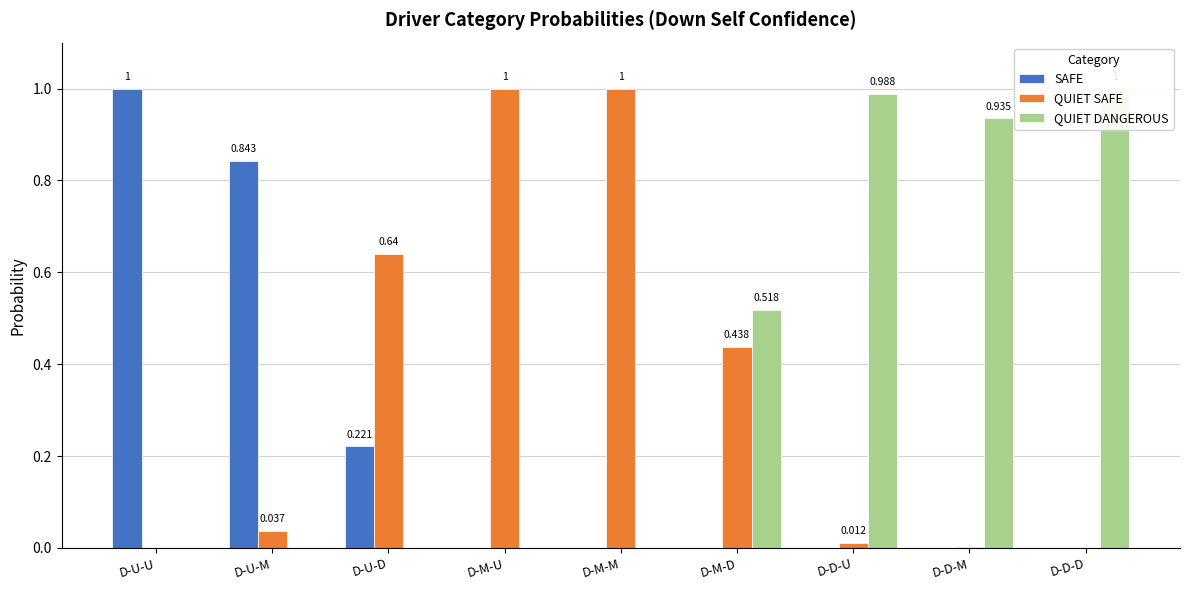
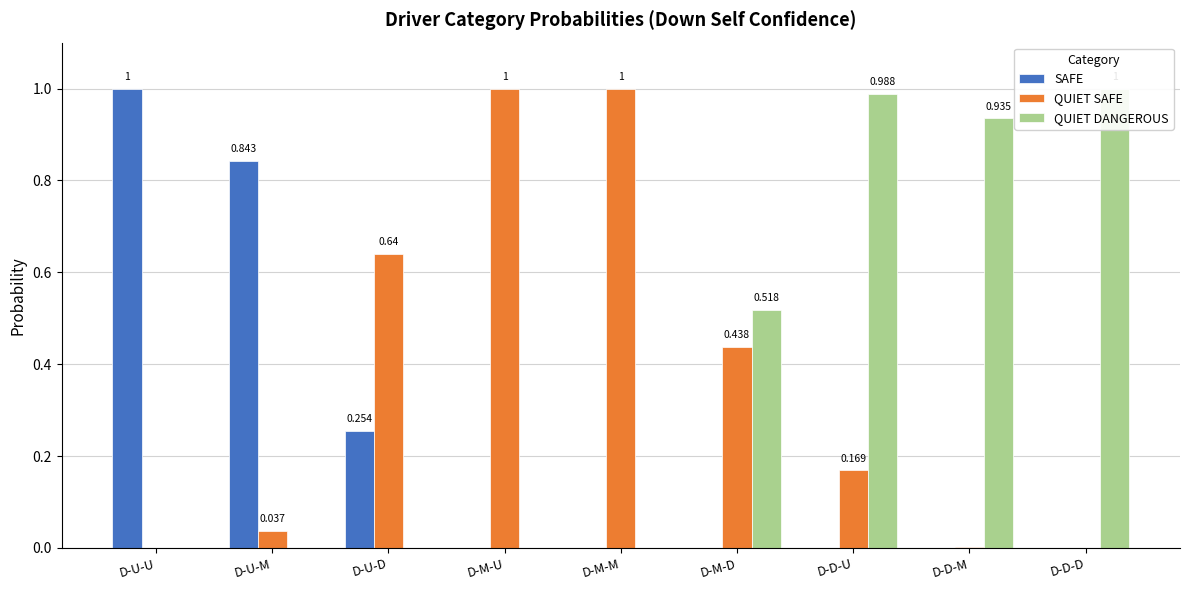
  {
    "SAFE": {
      "D-U-U": 1,
      "D-U-M": 0.843,
-     "D-U-D": 0.221
+     "D-U-D": 0.254
    },
    "QUIET SAFE": {
      "D-U-M": 0.037,
      "D-U-D": 0.64,
      "D-M-U": 1,
      "D-M-M": 1,
      "D-M-D": 0.438,
-     "D-D-U": 0.012
+     "D-D-U": 0.169
    },
    "QUIET DANGEROUS": {
      "D-M-D": 0.518,
      "D-D-U": 0.988,
      "D-D-M": 0.935
    }
  }
